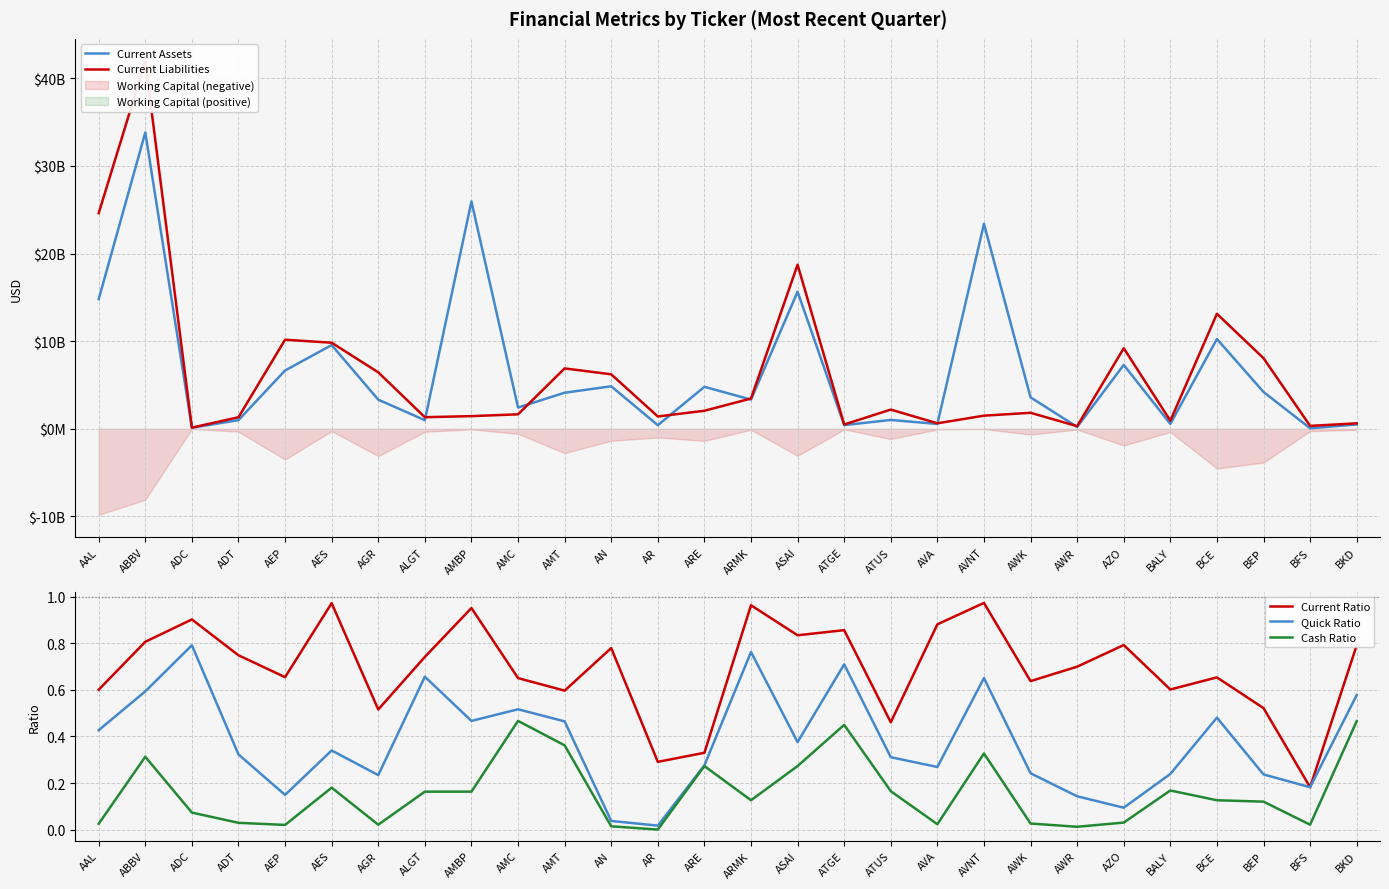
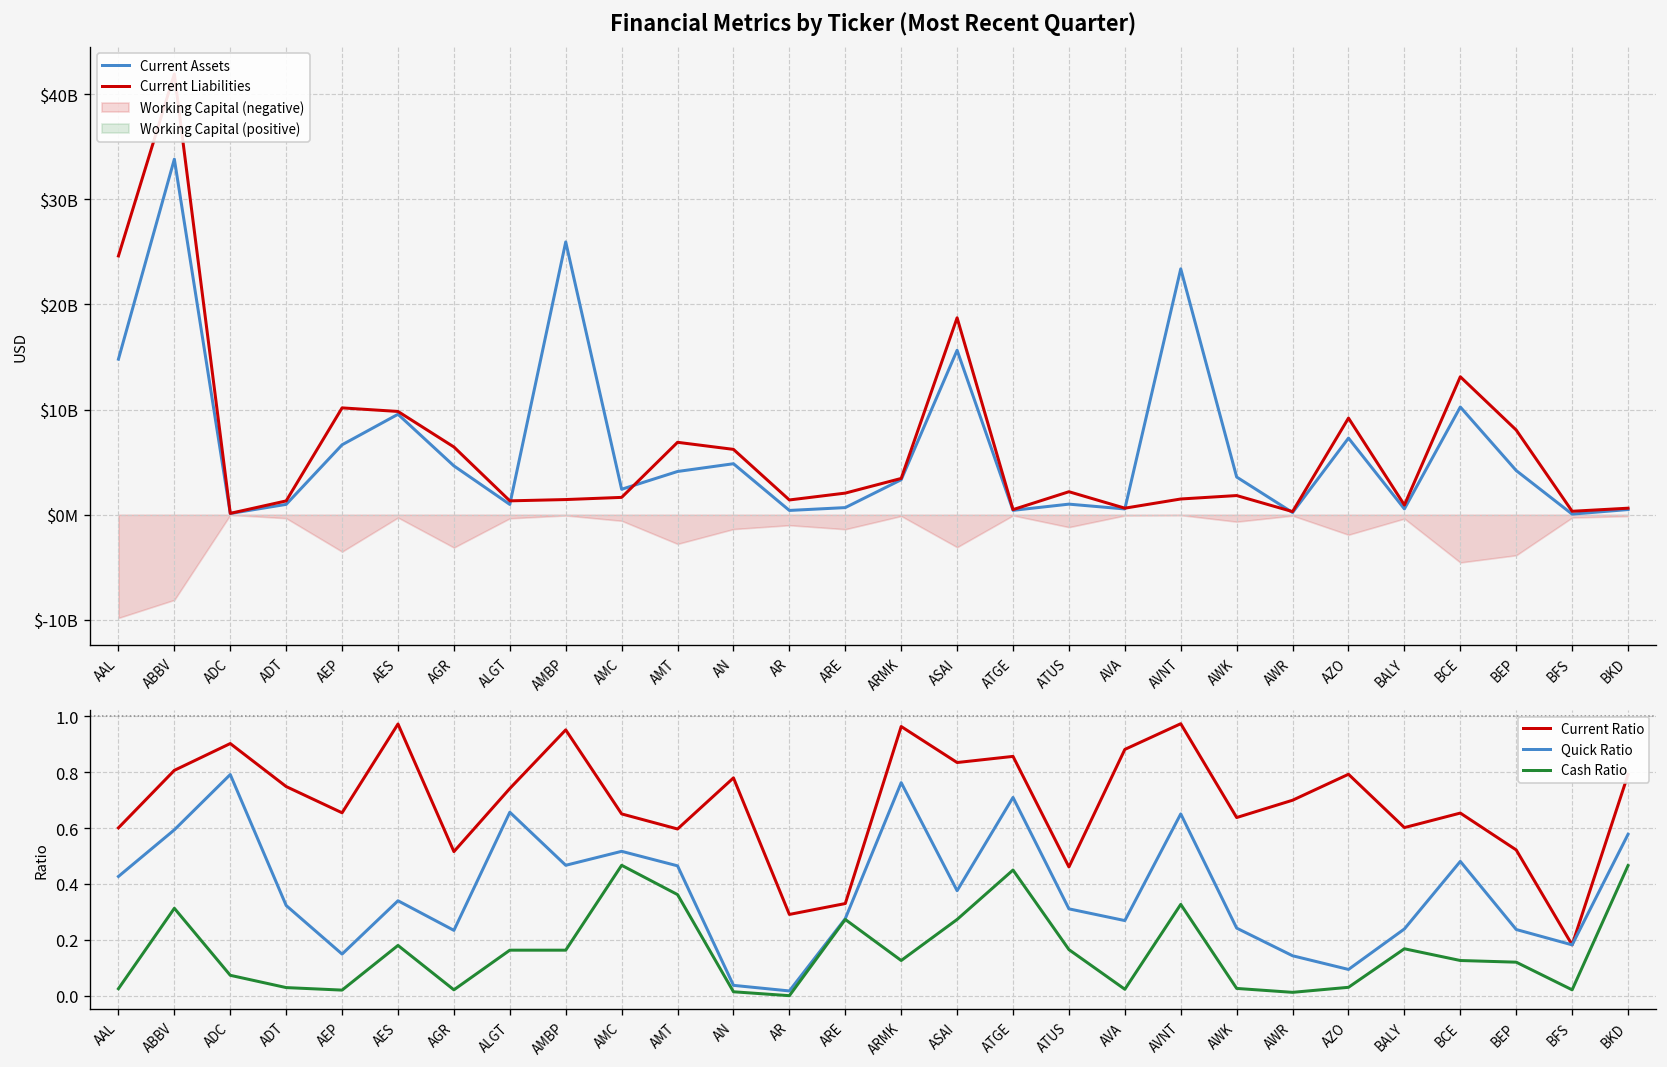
  {
    "Financial Metrics by Ticker (Most Recent Quarter)": {
      "Current Assets": {
        "AAL": "$15000000000",
        "ABBV": "$34000000000",
        "ADT": "$1000000000",
        "AEP": "$7000000000",
-       "AGR": "$3000000000",
+       "AGR": "$5000000000",
        "ALGT": "$1000000000",
        "AMBP": "$26000000000",
        "AMC": "$2000000000",
        "AMT": "$4000000000",
        "AN": "$5000000000",
        "AR": "$0",
-       "ARE": "$5000000000",
+       "ARE": "$1000000000",
        "ASAI": "$16000000000",
        "ATUS": "$1000000000",
        "AVNT": "$23000000000",
        "AWK": "$4000000000",
        "AZO": "$7000000000",
        "BALY": "$1000000000",
        "BCE": "$10000000000",
        "BEP": "$4000000000"
      }
    }
  }
